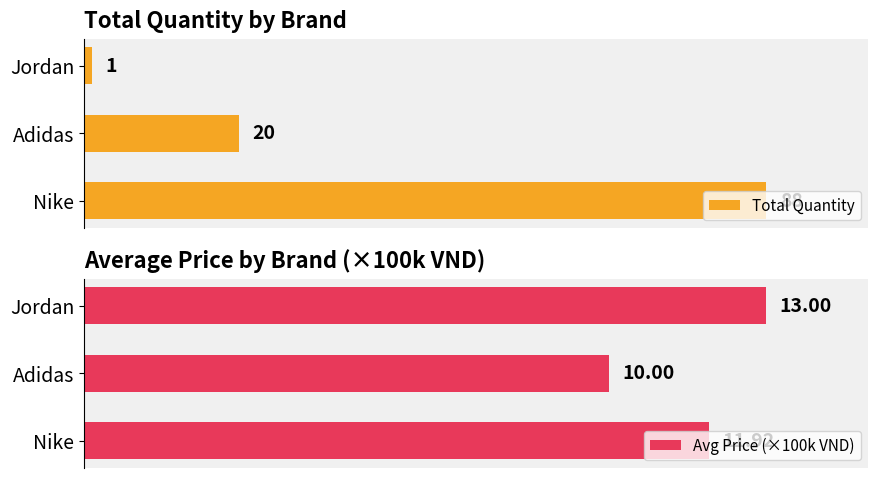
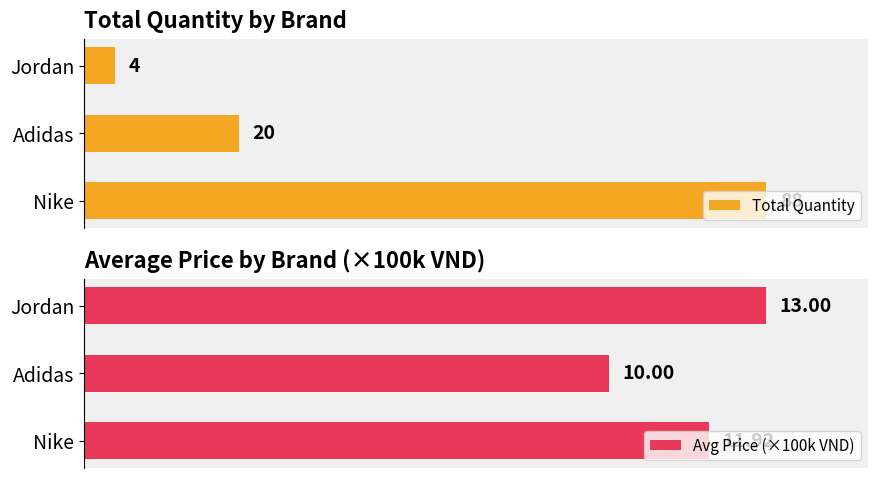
  {
    "Total Quantity by Brand": {
-     "Jordan": 1,
+     "Jordan": 4,
      "Adidas": 20
    },
    "Average Price by Brand (×100k VND)": {
      "Jordan": 13.00,
      "Adidas": 10.00
    }
  }
